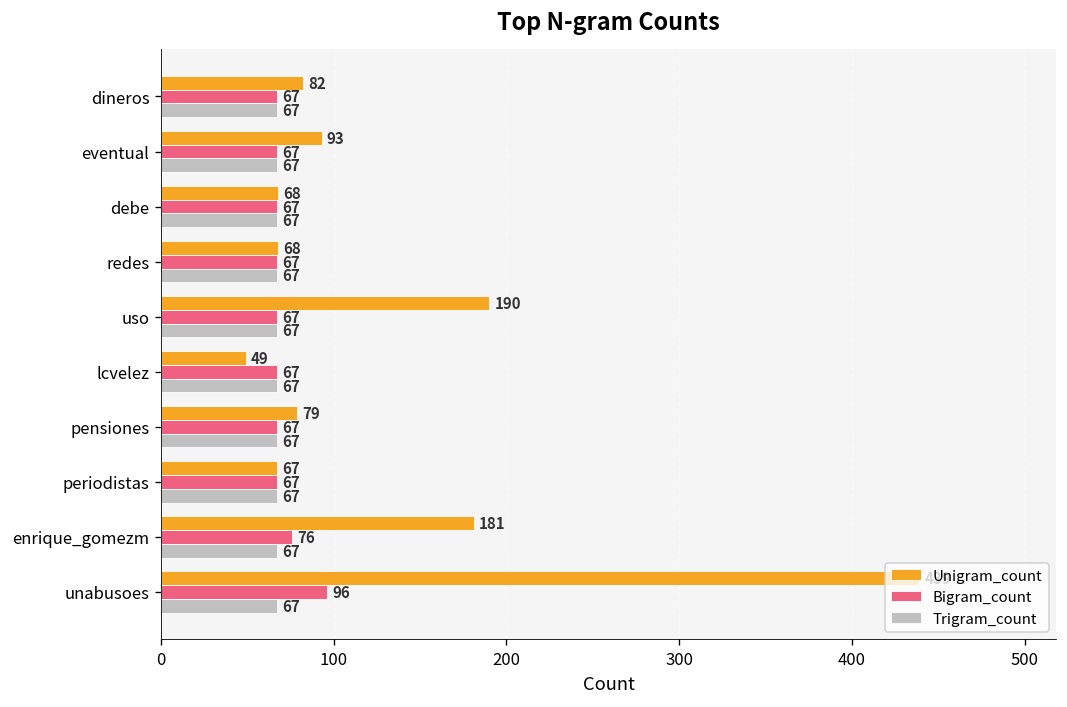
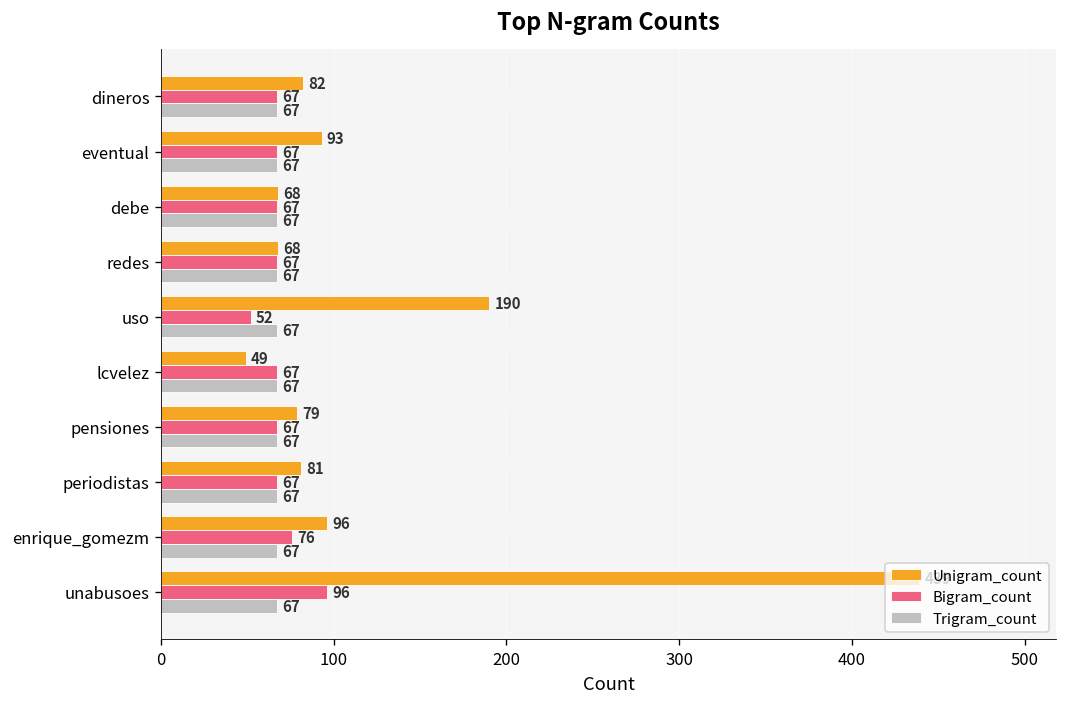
  {
    "Unigram_count": {
      "dineros": 82,
      "eventual": 93,
      "debe": 68,
      "redes": 68,
      "uso": 190,
      "lcvelez": 49,
      "pensiones": 79,
-     "periodistas": 67,
-     "enrique_gomezm": 181
+     "periodistas": 81,
+     "enrique_gomezm": 96
    },
    "Bigram_count": {
      "dineros": 67,
      "eventual": 67,
      "debe": 67,
      "redes": 67,
-     "uso": 67,
+     "uso": 52,
      "lcvelez": 67,
      "pensiones": 67,
      "periodistas": 67,
      "enrique_gomezm": 76,
      "unabusoes": 96
    },
    "Trigram_count": {
      "dineros": 67,
      "eventual": 67,
      "debe": 67,
      "redes": 67,
      "uso": 67,
      "lcvelez": 67,
      "pensiones": 67,
      "periodistas": 67,
      "enrique_gomezm": 67,
      "unabusoes": 67
    }
  }
